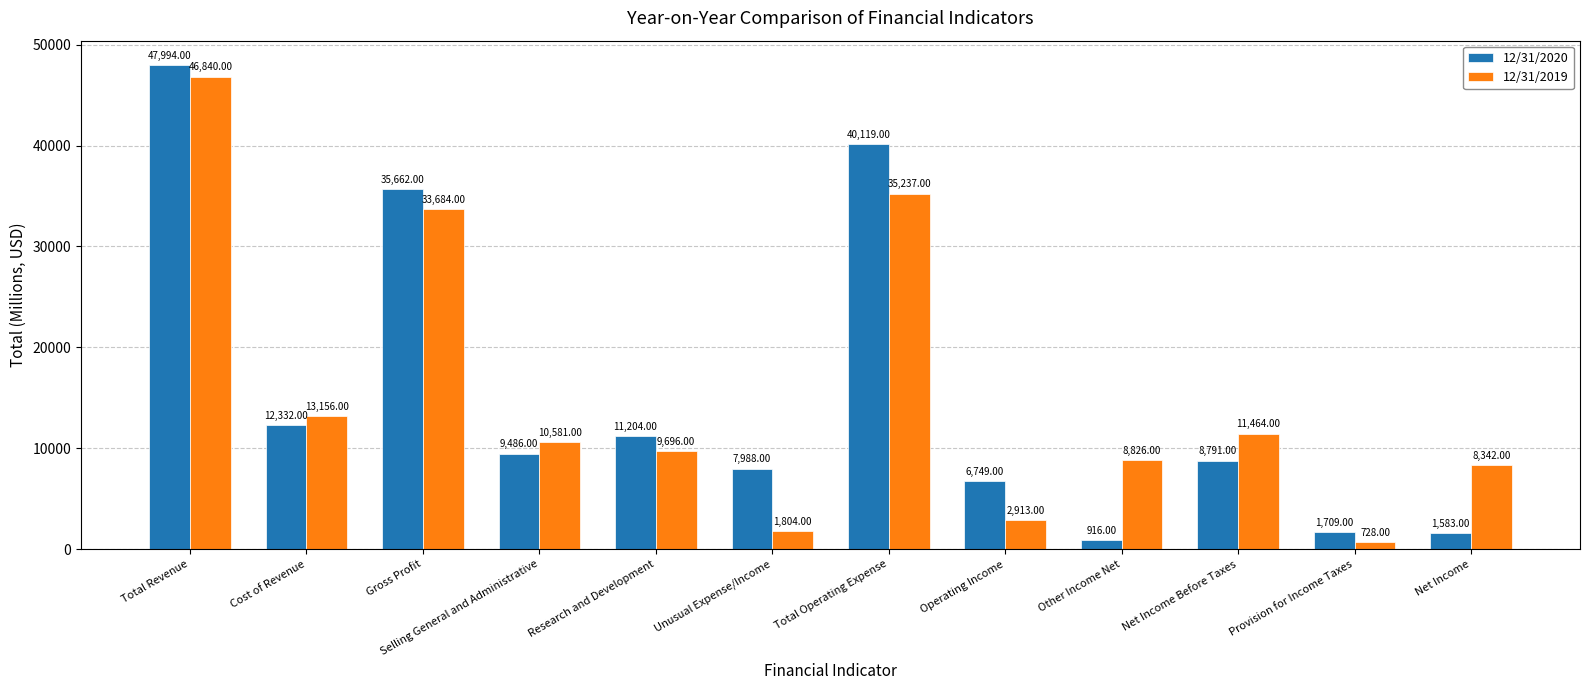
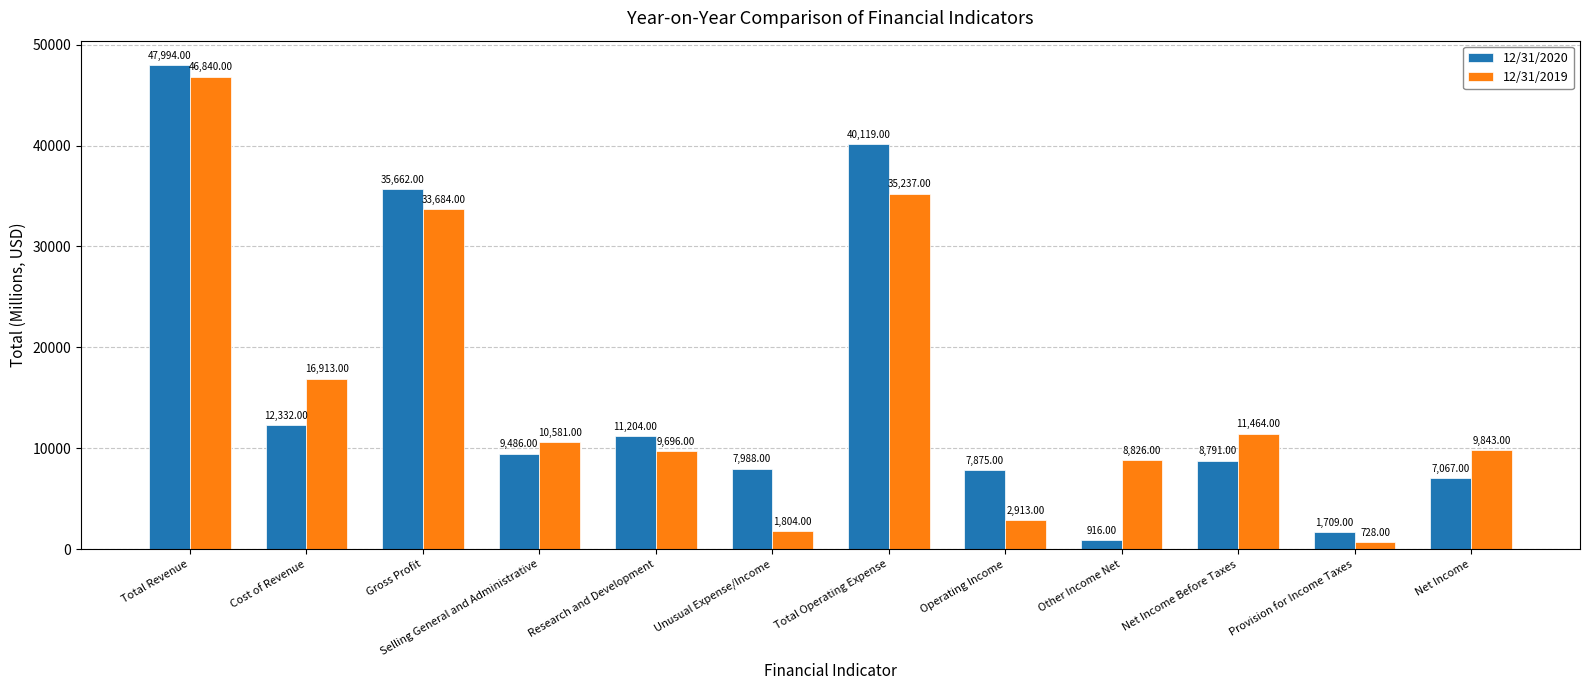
  {
    "12/31/2020": {
      "Total Revenue": "47,994.00",
      "Cost of Revenue": "12,332.00",
      "Gross Profit": "35,662.00",
      "Selling General and Administrative": "9,486.00",
      "Research and Development": "11,204.00",
      "Unusual Expense/Income": "7,988.00",
      "Total Operating Expense": "40,119.00",
-     "Operating Income": "6,749.00",
+     "Operating Income": "7,875.00",
      "Other Income Net": "916.00",
      "Net Income Before Taxes": "8,791.00",
      "Provision for Income Taxes": "1,709.00",
-     "Net Income": "1,583.00"
+     "Net Income": "7,067.00"
    },
    "12/31/2019": {
      "Total Revenue": "46,840.00",
-     "Cost of Revenue": "13,156.00",
+     "Cost of Revenue": "16,913.00",
      "Gross Profit": "33,684.00",
      "Selling General and Administrative": "10,581.00",
      "Research and Development": "9,696.00",
      "Unusual Expense/Income": "1,804.00",
      "Total Operating Expense": "35,237.00",
      "Operating Income": "2,913.00",
      "Other Income Net": "8,826.00",
      "Net Income Before Taxes": "11,464.00",
      "Provision for Income Taxes": "728.00",
-     "Net Income": "8,342.00"
+     "Net Income": "9,843.00"
    }
  }
